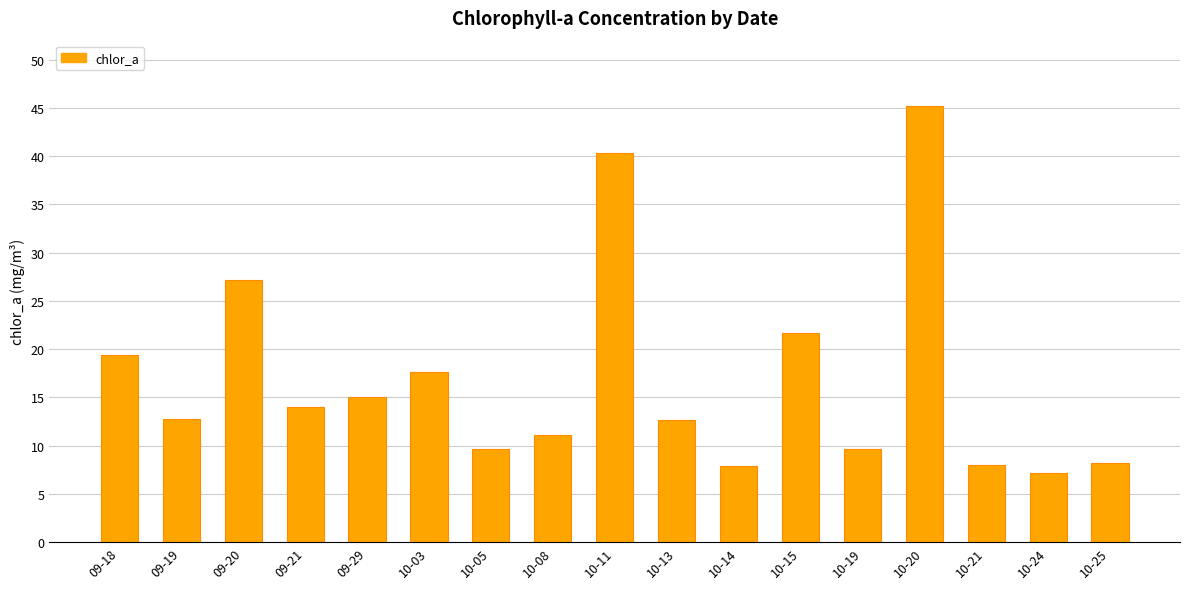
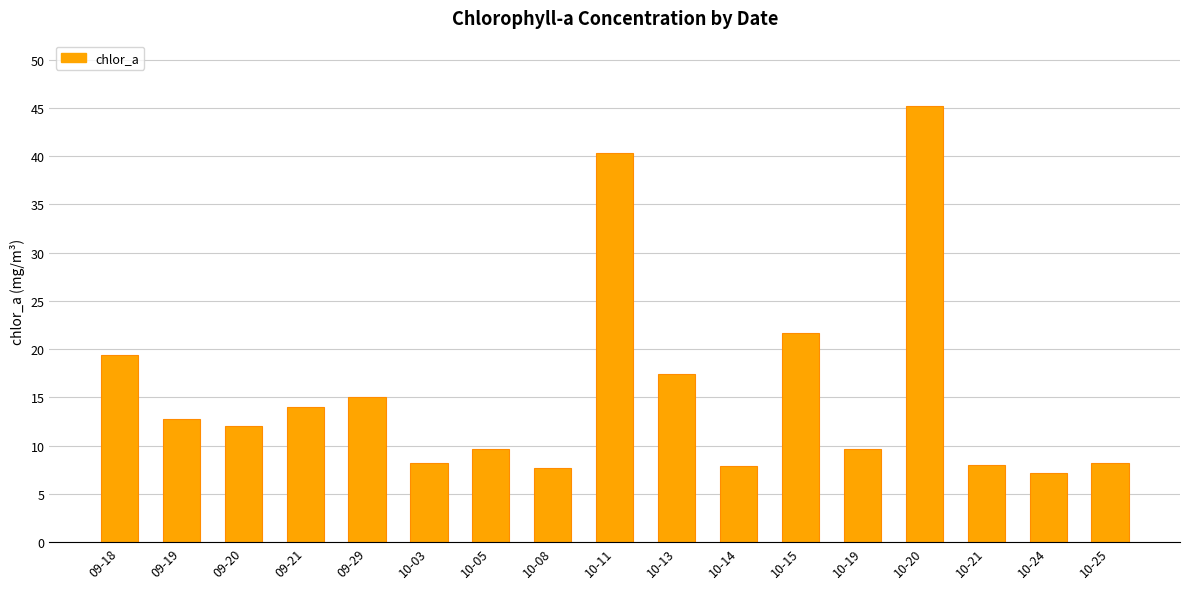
  {
    "09-18": 19,
    "09-19": 13,
-   "09-20": 27,
+   "09-20": 12,
    "09-21": 14,
    "09-29": 15,
-   "10-03": 18,
+   "10-03": 8,
    "10-05": 10,
-   "10-08": 11,
+   "10-08": 8,
    "10-11": 40,
-   "10-13": 13,
+   "10-13": 17,
    "10-14": 8,
    "10-15": 22,
    "10-19": 10,
    "10-20": 45,
    "10-21": 8,
    "10-24": 7,
    "10-25": 8
  }
